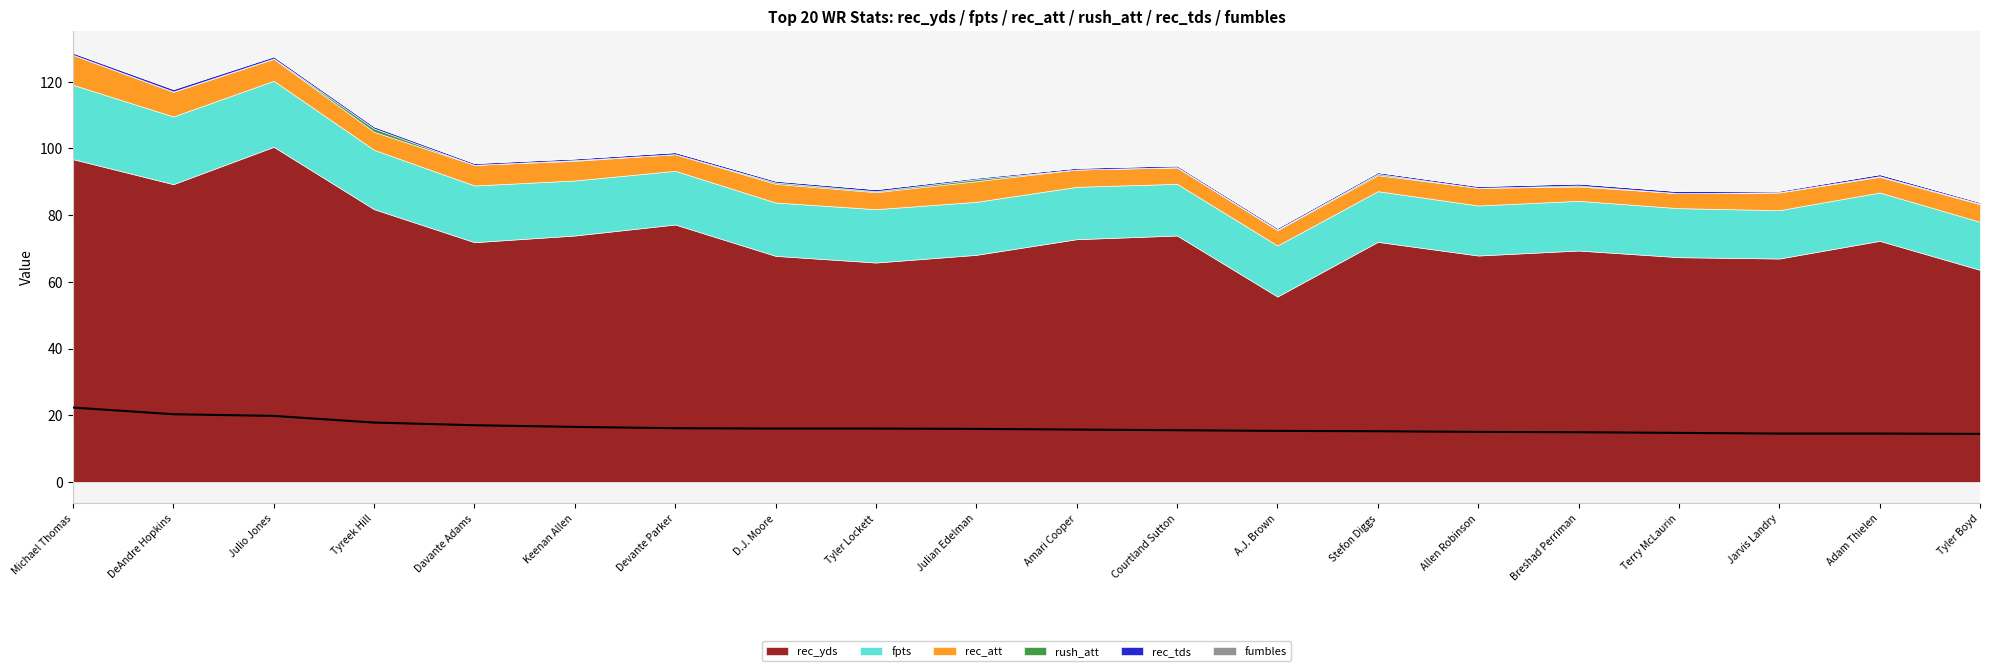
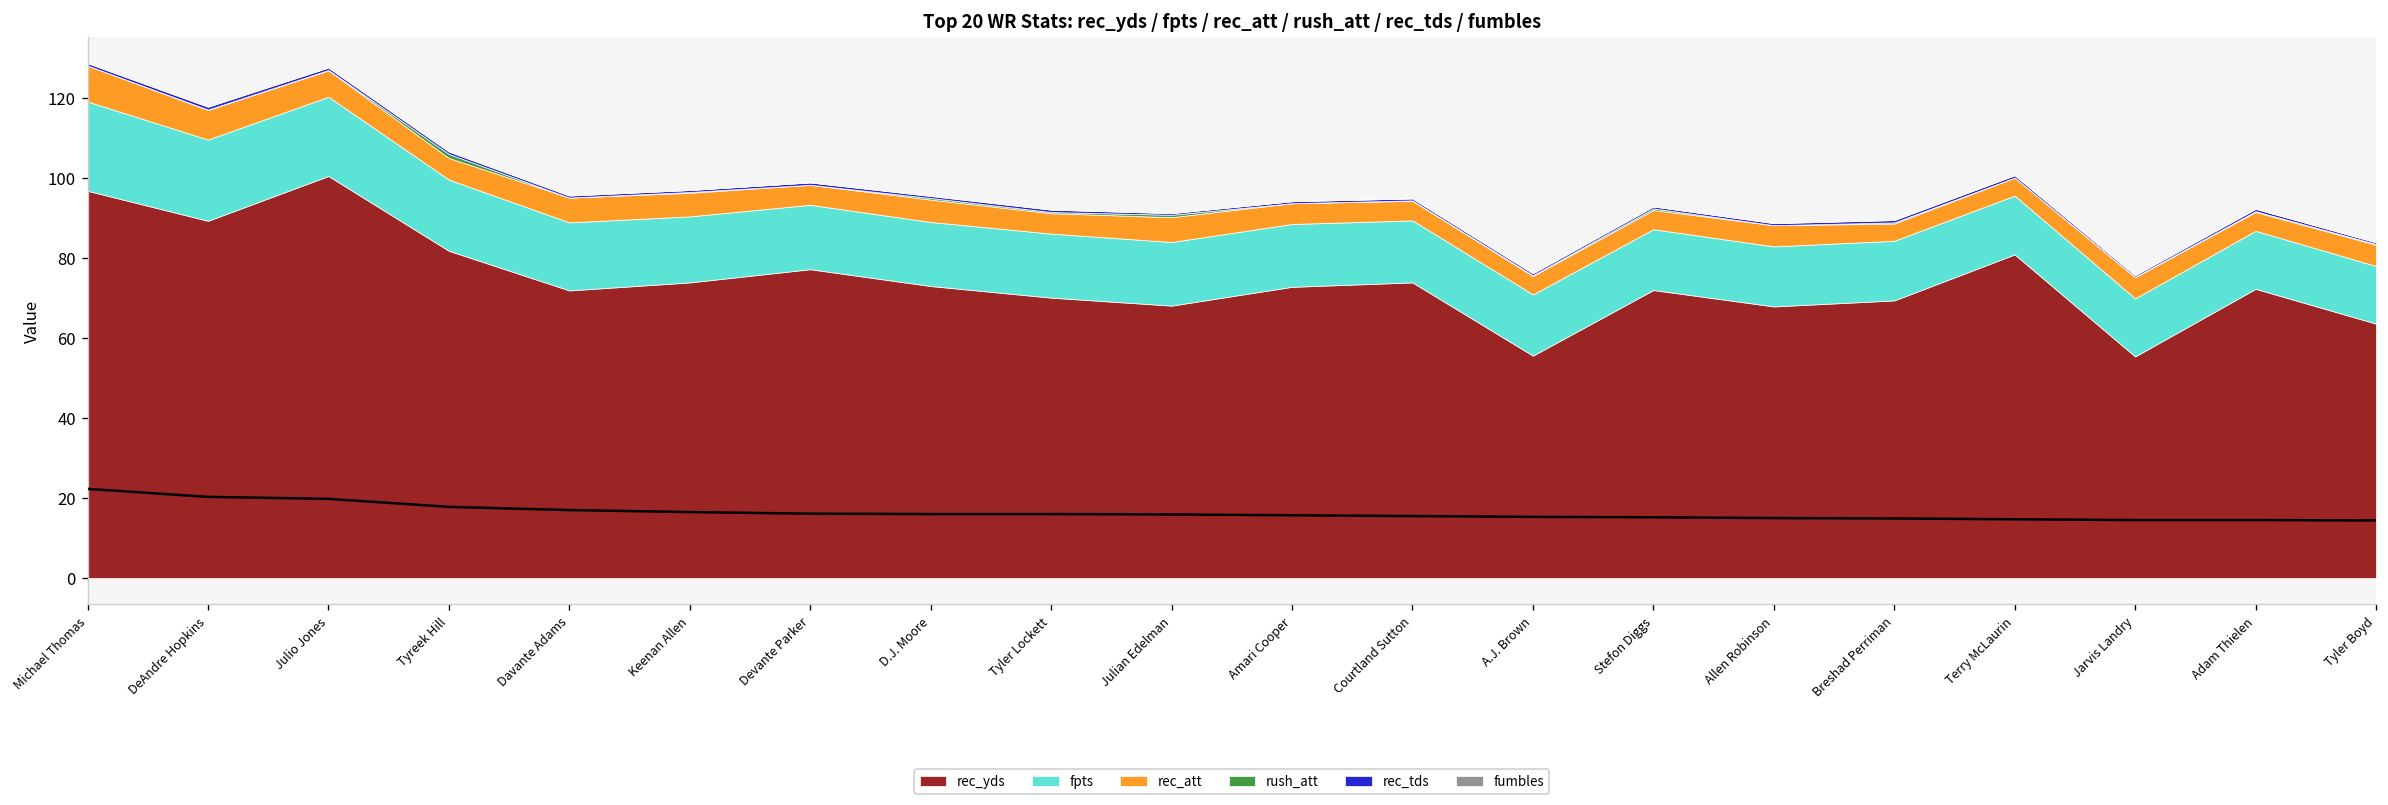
  {
    "rec_yds": {
      "Michael Thomas": 97,
      "DeAndre Hopkins": 89,
      "Julio Jones": 101,
      "Tyreek Hill": 82,
      "Davante Adams": 72,
      "Keenan Allen": 74,
      "Devante Parker": 77,
-     "D.J. Moore": 68,
-     "Tyler Lockett": 66,
+     "D.J. Moore": 73,
+     "Tyler Lockett": 70,
      "Julian Edelman": 68,
      "Amari Cooper": 73,
      "Courtland Sutton": 74,
      "A.J. Brown": 56,
      "Stefon Diggs": 72,
      "Allen Robinson": 68,
      "Breshad Perriman": 69,
-     "Terry McLaurin": 67,
-     "Jarvis Landry": 67,
+     "Terry McLaurin": 81,
+     "Jarvis Landry": 55,
      "Adam Thielen": 72,
      "Tyler Boyd": 64
    },
    "fpts": {
      "Michael Thomas": 22,
      "DeAndre Hopkins": 20,
      "Julio Jones": 20,
      "Tyreek Hill": 18,
      "Davante Adams": 17,
      "Keenan Allen": 17,
      "Devante Parker": 16,
      "D.J. Moore": 16,
      "Tyler Lockett": 16,
      "Julian Edelman": 16,
      "Amari Cooper": 16,
      "Courtland Sutton": 16,
      "A.J. Brown": 15,
      "Stefon Diggs": 15,
      "Allen Robinson": 15,
      "Breshad Perriman": 15,
      "Terry McLaurin": 15,
      "Jarvis Landry": 15,
      "Adam Thielen": 15,
      "Tyler Boyd": 14
    },
    "rec_att": {
      "Tyreek Hill": 5
    }
  }
